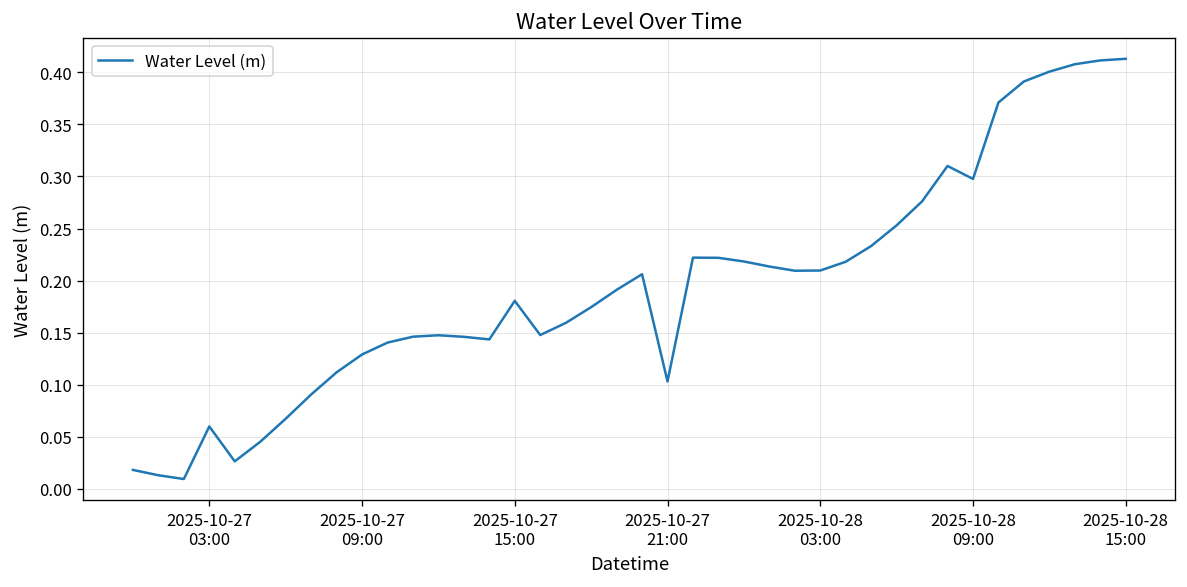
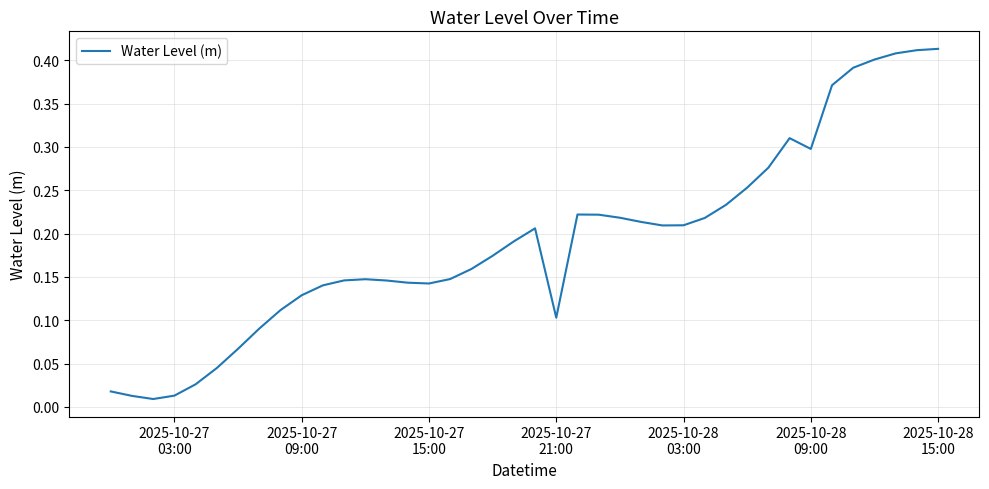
  {
-   "2025-10-27 03:00": 0.06,
+   "2025-10-27 03:00": 0.01,
    "2025-10-27 09:00": 0.13,
-   "2025-10-27 15:00": 0.18,
+   "2025-10-27 15:00": 0.14,
    "2025-10-27 21:00": 0.10,
    "2025-10-28 03:00": 0.21,
    "2025-10-28 09:00": 0.30,
    "2025-10-28 15:00": 0.41
  }
